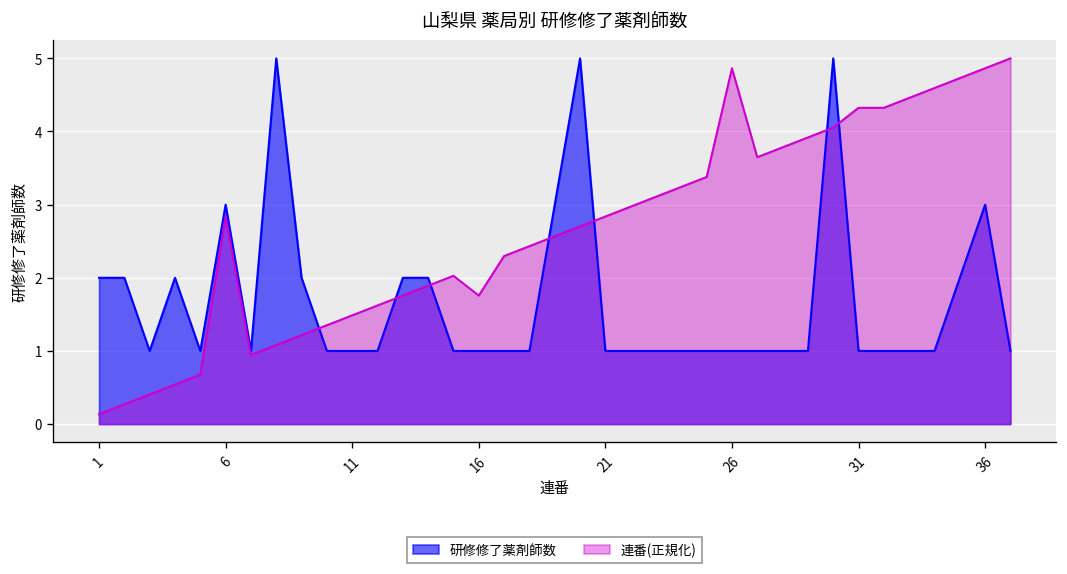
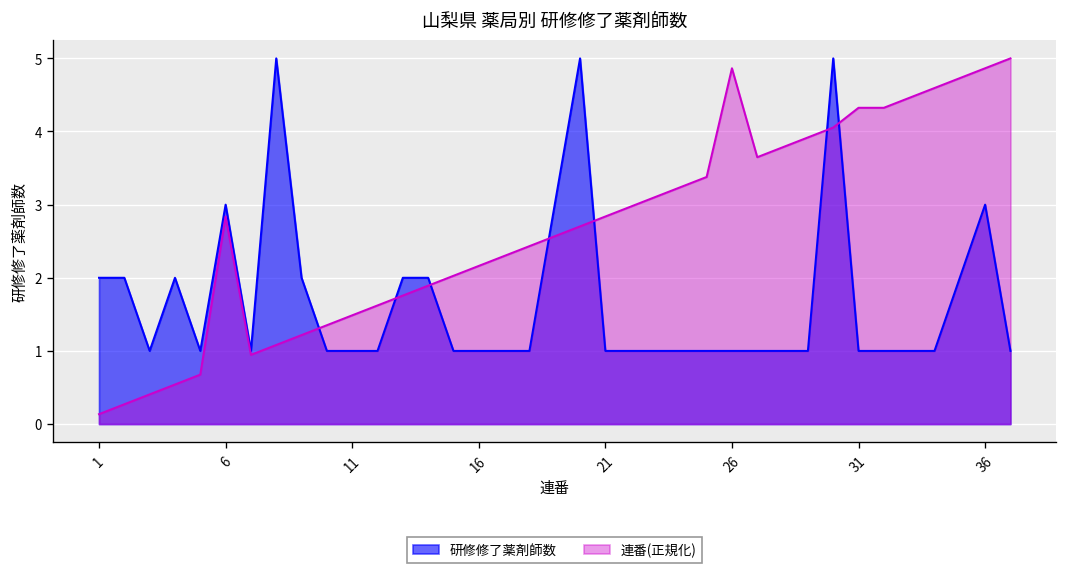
  {
    "研修修了薬剤師数": {
      "1": 2.0,
      "6": 3.0,
      "11": 1.0,
      "16": 1.0,
      "21": 1.0,
      "26": 1.0,
      "31": 1.0,
      "36": 3.0
    },
    "連番(正規化)": {
      "1": 0.1,
      "6": 2.8,
      "11": 1.5,
-     "16": 1.8,
+     "16": 2.2,
      "21": 2.8,
      "26": 4.9,
      "31": 4.3,
      "36": 4.9
    }
  }
